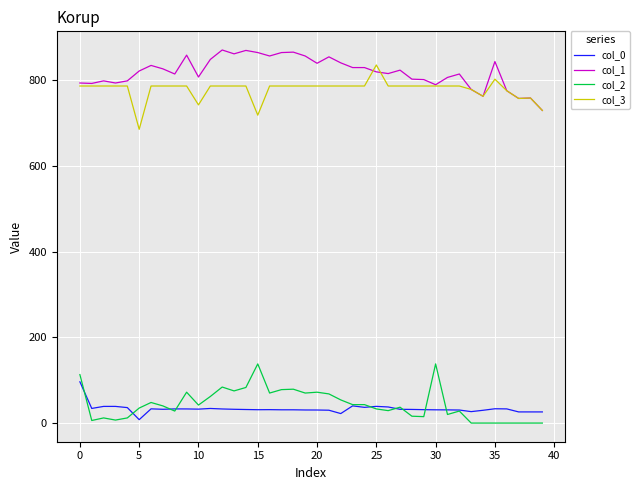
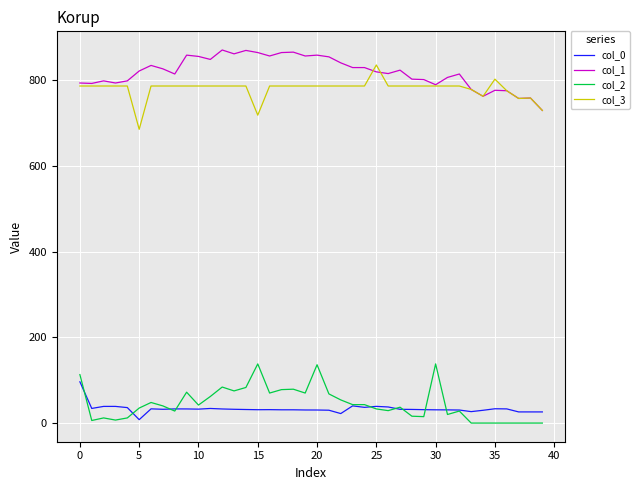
  {
    "col_0": {
      "0": 100,
      "5": 10,
      "10": 30,
      "15": 30,
      "20": 30,
      "30": 30,
      "35": 30
    },
    "col_1": {
      "0": 790,
      "5": 820,
-     "10": 810,
+     "10": 860,
      "15": 860,
-     "20": 840,
+     "20": 860,
      "25": 820,
-     "35": 840
+     "35": 780
    },
    "col_2": {
      "0": 110,
      "5": 40,
      "10": 40,
      "15": 140,
-     "20": 70,
+     "20": 140,
      "30": 140,
      "35": 0
    },
    "col_3": {
      "0": 790,
      "5": 690,
-     "10": 740,
+     "10": 790,
      "15": 720,
      "20": 790,
      "25": 840,
      "35": 800
    }
  }
